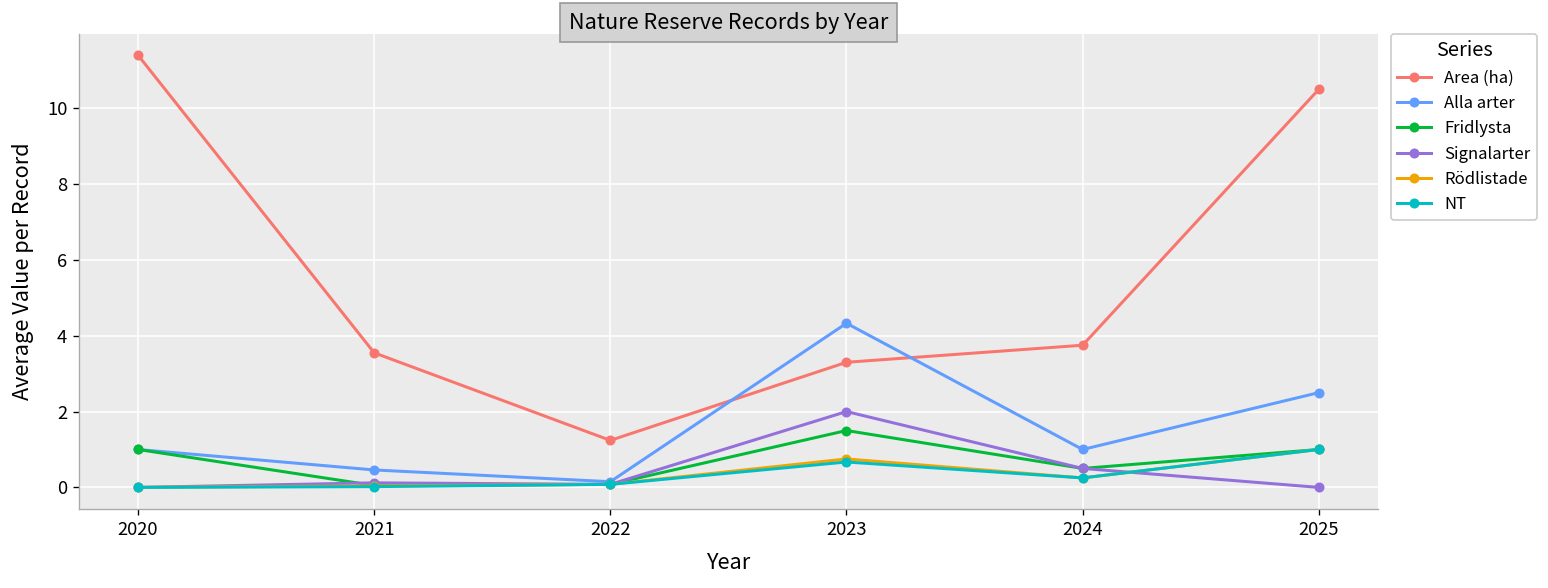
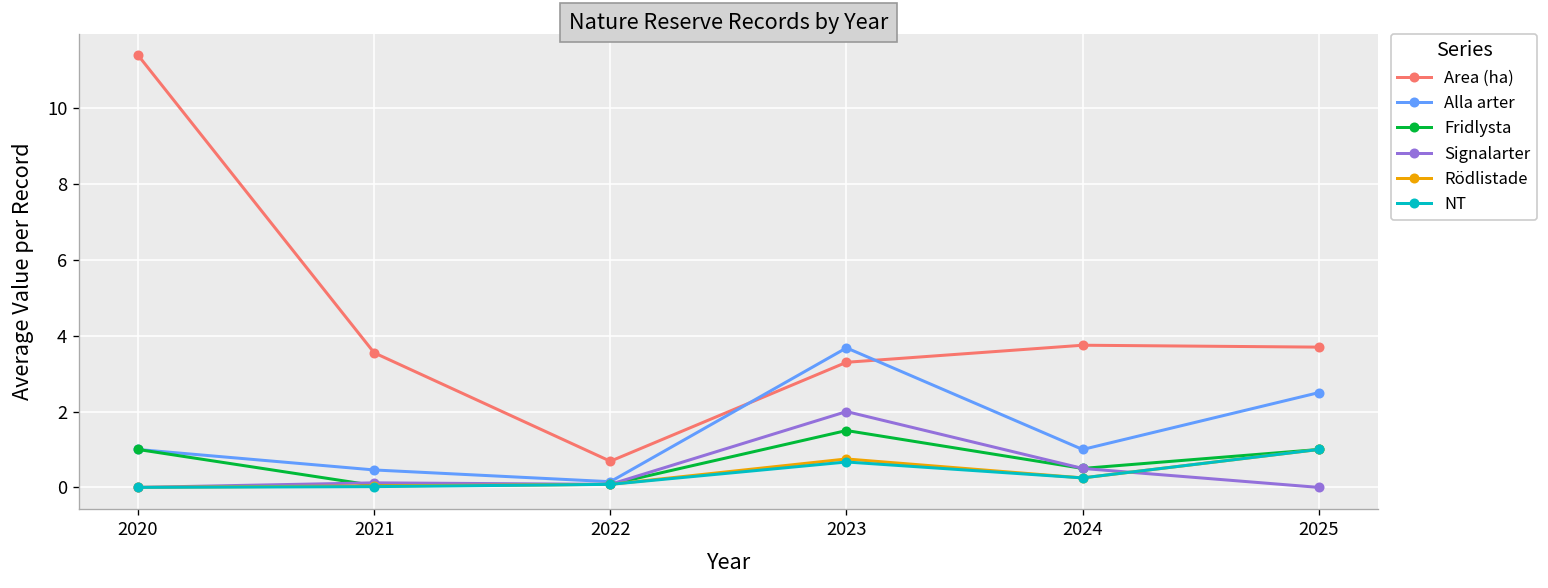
  {
    "Area (ha)": {
      "2020": 11.4,
      "2021": 3.6,
-     "2022": 1.2,
+     "2022": 0.7,
      "2023": 3.3,
      "2024": 3.8,
-     "2025": 10.5
+     "2025": 3.7
    },
    "Alla arter": {
      "2021": 0.5,
-     "2023": 4.3,
+     "2023": 3.7,
      "2024": 1.0,
      "2025": 2.5
    },
    "Fridlysta": {
      "2023": 1.5
    },
    "Signalarter": {
      "2023": 2.0,
      "2025": 0.0
    }
  }
